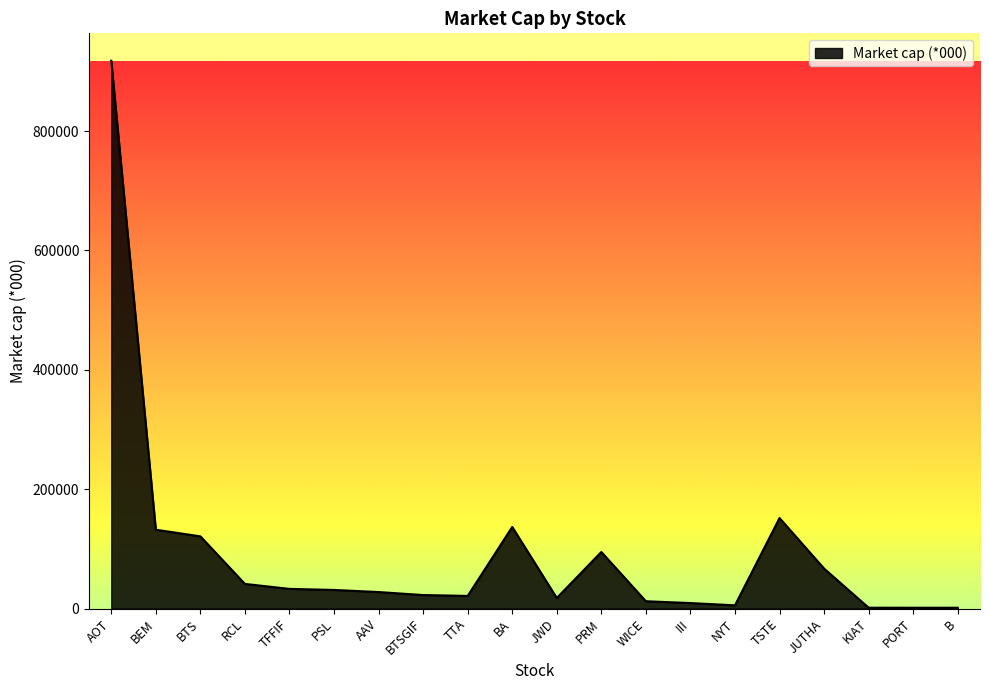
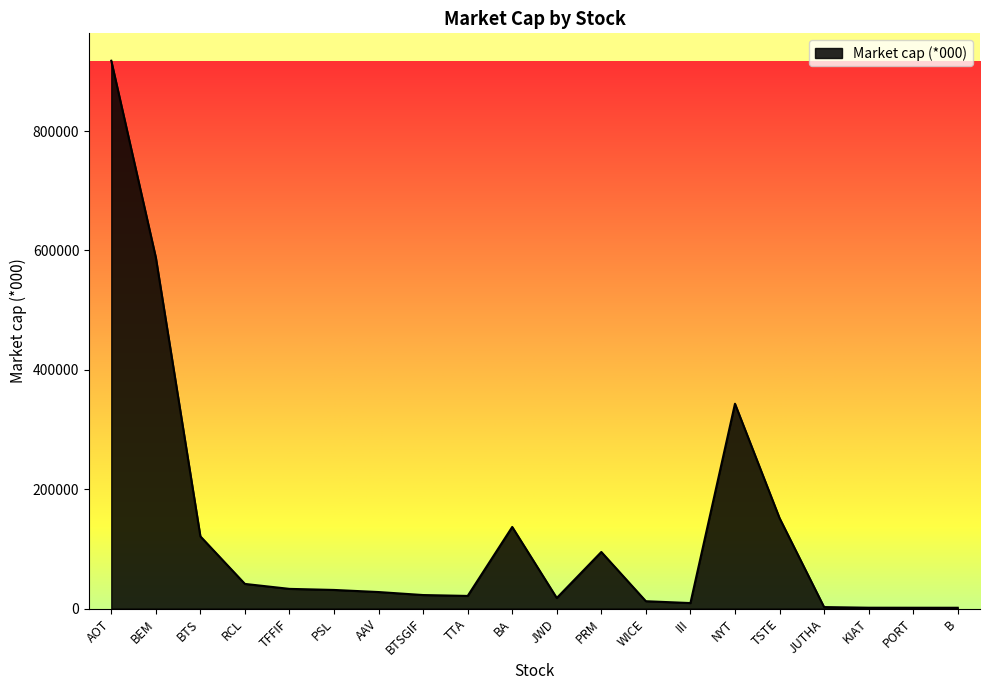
  {
    "AOT": 920000,
-   "BEM": 130000,
+   "BEM": 590000,
    "BTS": 120000,
    "RCL": 40000,
    "TFFIF": 30000,
    "PSL": 30000,
    "AAV": 30000,
    "BTSGIF": 20000,
    "TTA": 20000,
    "BA": 140000,
    "JWD": 20000,
    "PRM": 90000,
    "WICE": 10000,
    "III": 10000,
-   "NYT": 10000,
+   "NYT": 340000,
    "TSTE": 150000,
-   "JUTHA": 70000,
+   "JUTHA": 0,
    "KIAT": 0,
    "PORT": 0,
    "B": 0
  }
